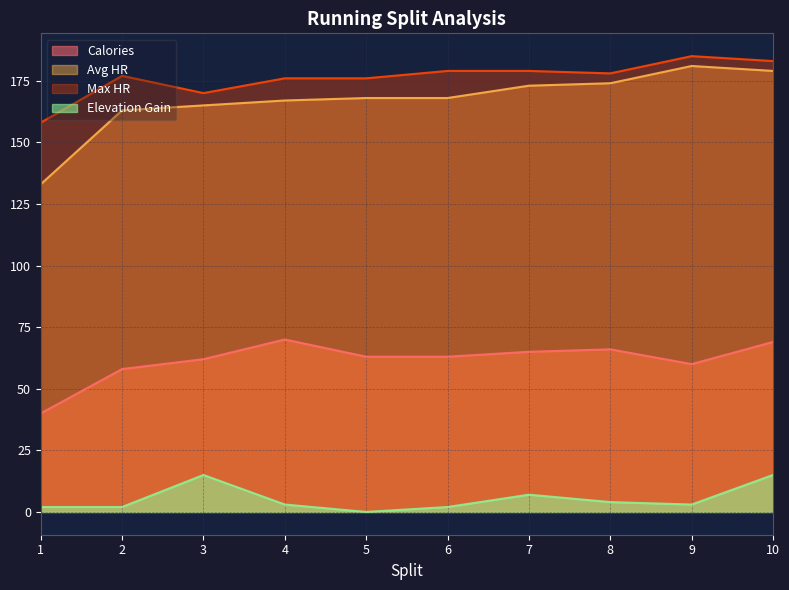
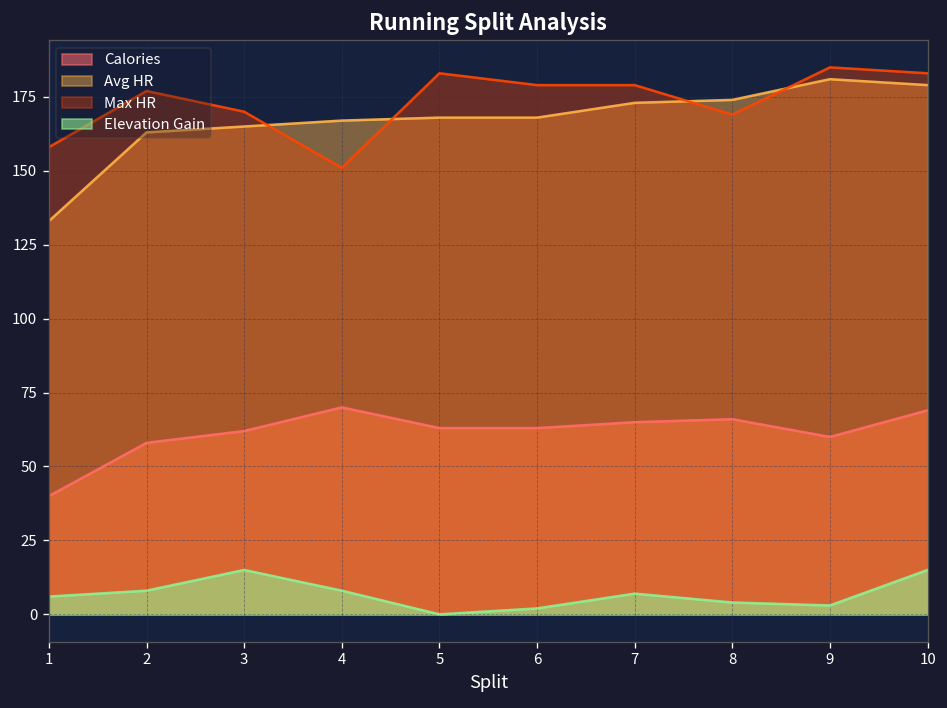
  {
    "Max HR": {
      "1": 158,
      "3": 170,
-     "4": 176,
-     "5": 176,
+     "4": 151,
+     "5": 183,
      "6": 179,
      "7": 179,
-     "8": 178,
+     "8": 169,
      "9": 185,
      "10": 183
    },
    "Elevation Gain": {
-     "1": 2,
-     "2": 2,
+     "1": 6,
+     "2": 8,
      "3": 15,
-     "4": 3,
+     "4": 8,
      "5": 0,
      "6": 2,
      "7": 7,
      "8": 4,
      "9": 3,
      "10": 15
    }
  }
